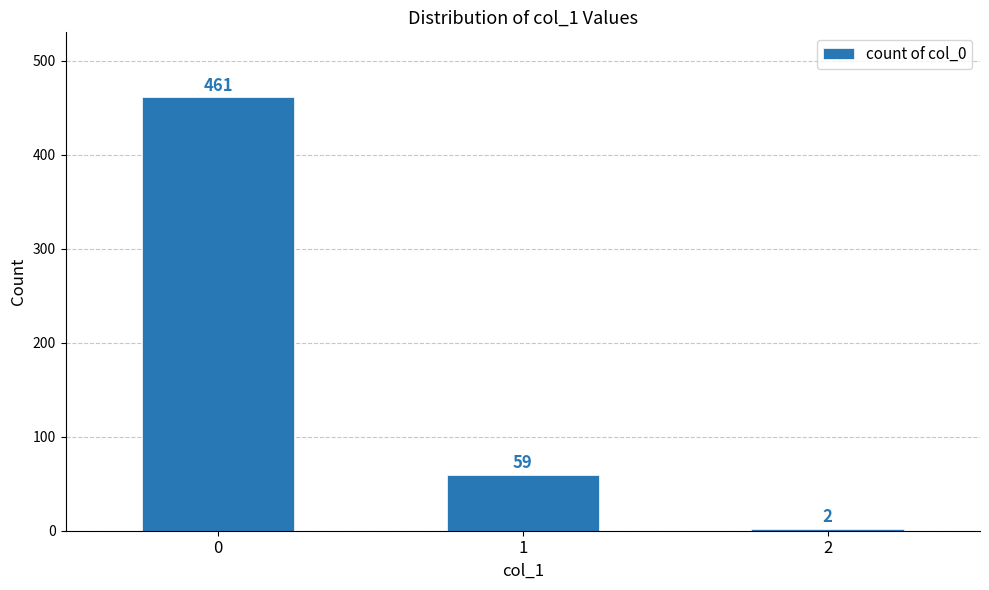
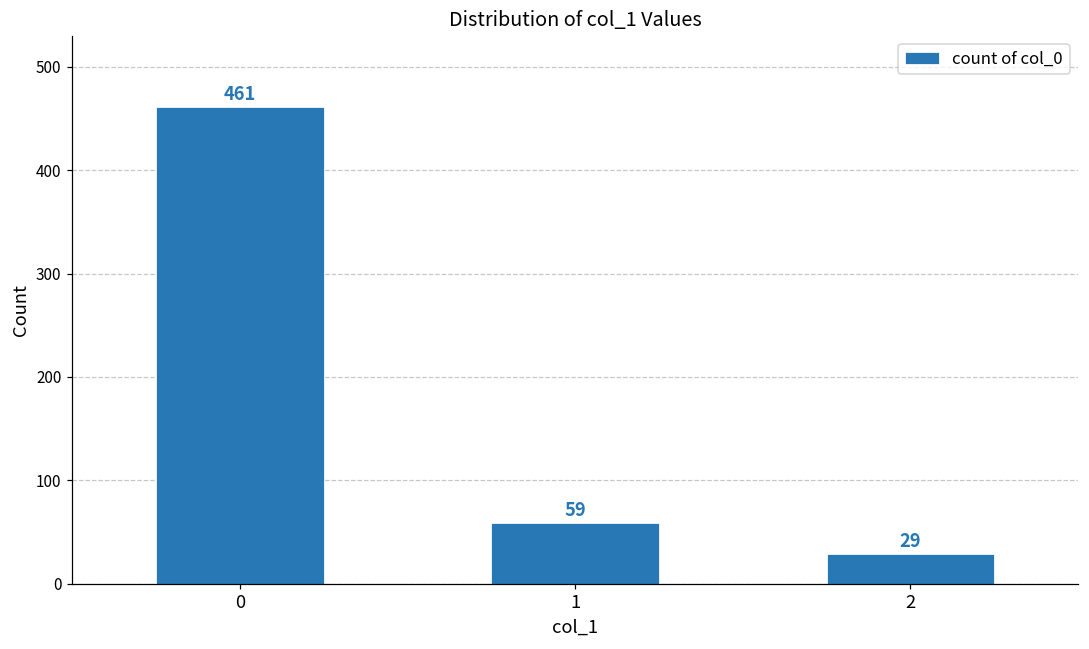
  {
    "0": 461,
    "1": 59,
-   "2": 2
+   "2": 29
  }
